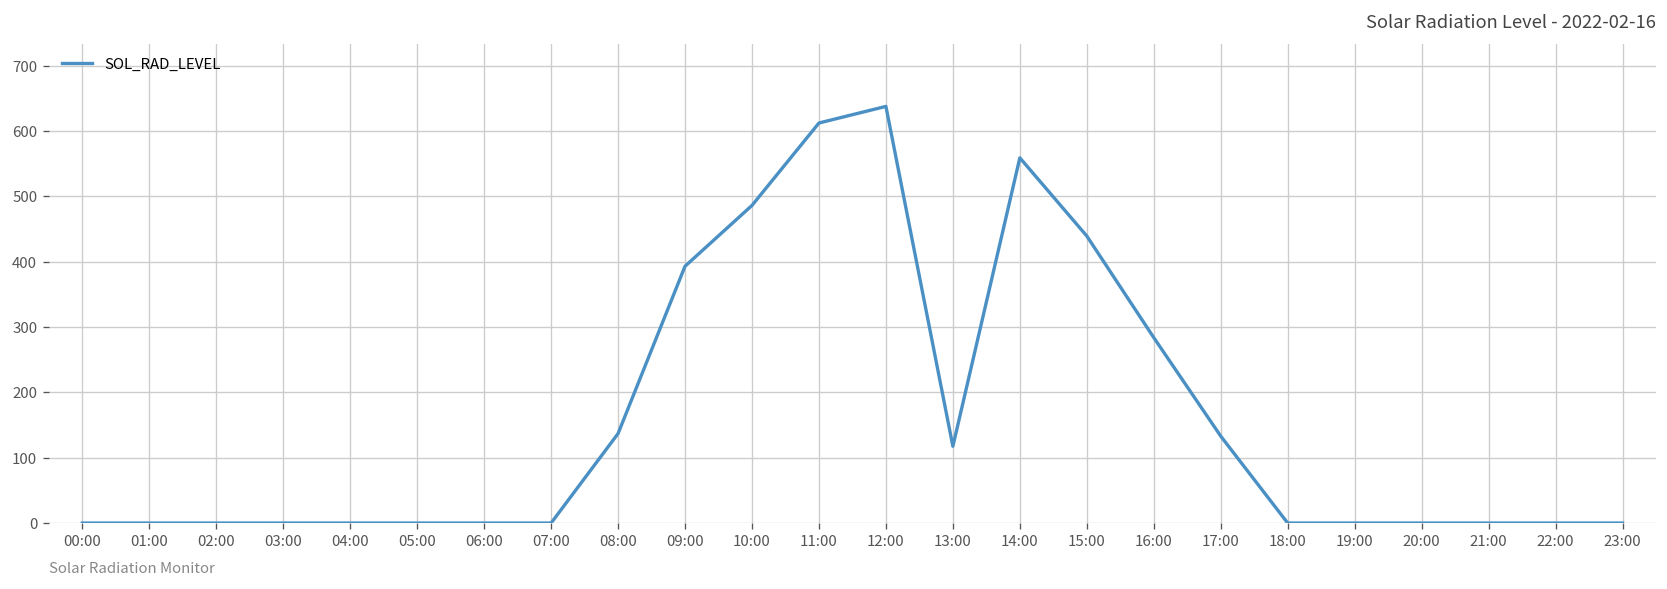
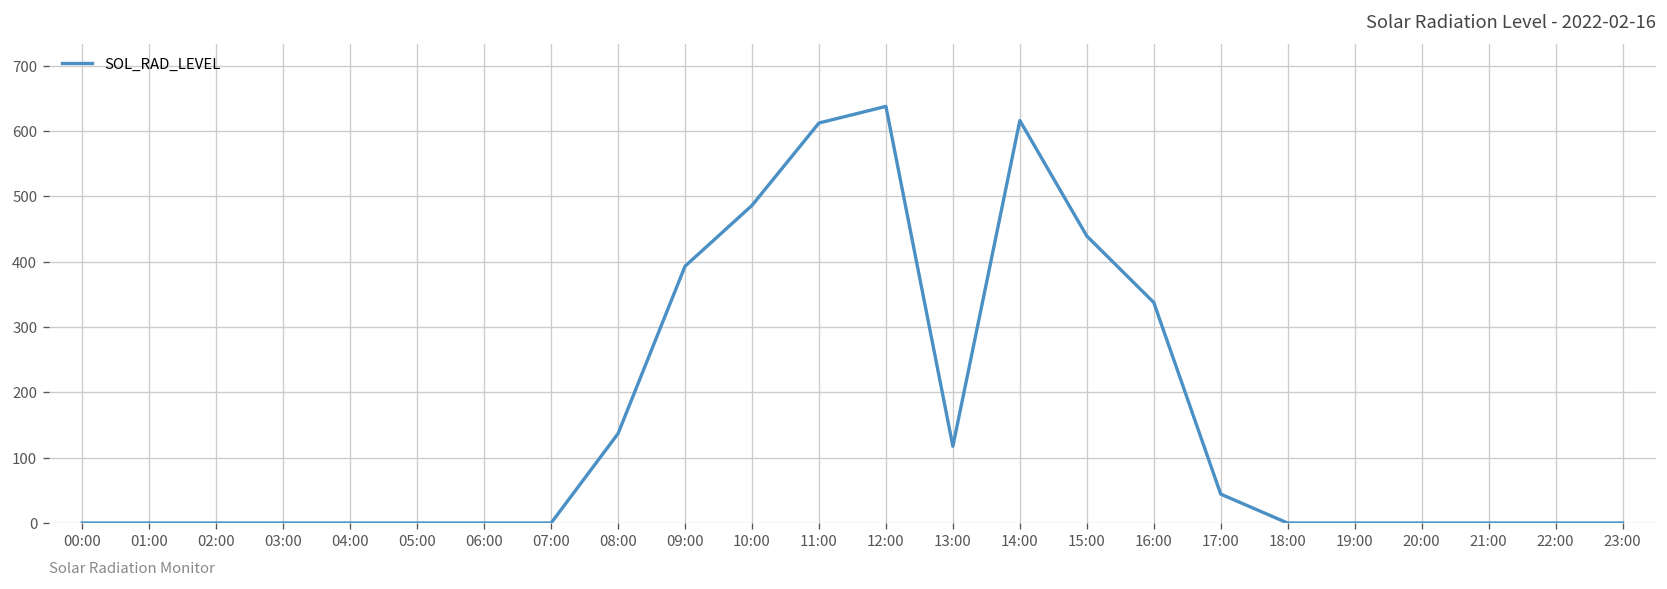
  {
    "00:00": 0,
    "01:00": 0,
    "02:00": 0,
    "03:00": 0,
    "04:00": 0,
    "05:00": 0,
    "06:00": 0,
    "07:00": 0,
    "08:00": 140,
    "09:00": 390,
    "10:00": 490,
    "11:00": 610,
    "12:00": 640,
    "13:00": 120,
-   "14:00": 560,
+   "14:00": 620,
    "15:00": 440,
-   "16:00": 280,
-   "17:00": 130,
+   "16:00": 340,
+   "17:00": 40,
    "18:00": 0,
    "19:00": 0,
    "20:00": 0,
    "21:00": 0,
    "22:00": 0,
    "23:00": 0
  }
